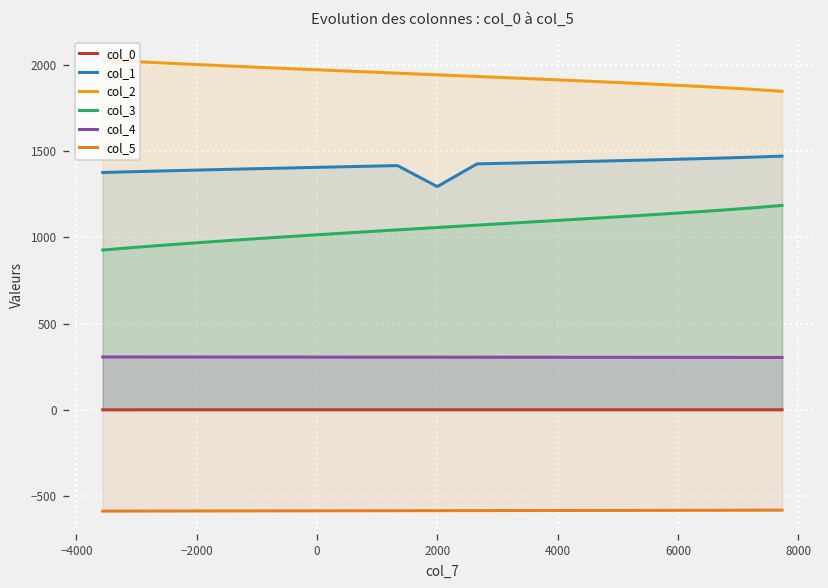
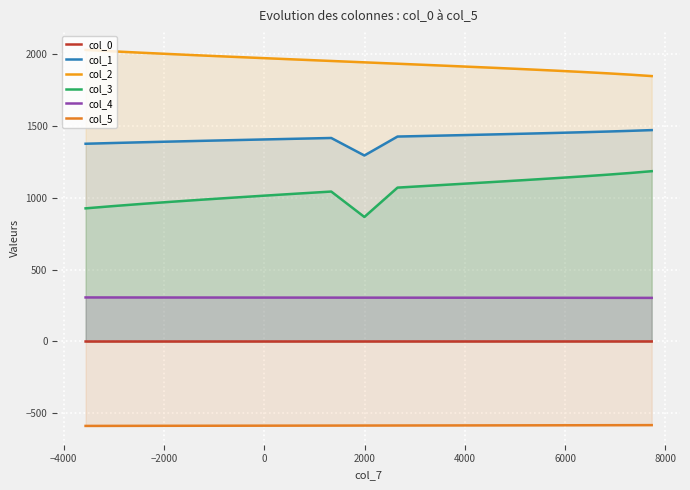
  {
    "col_1": {
      "2000": 1290
    },
    "col_3": {
-     "2000": 1060
+     "2000": 870
    },
    "col_4": {
      "2000": 300
    }
  }
